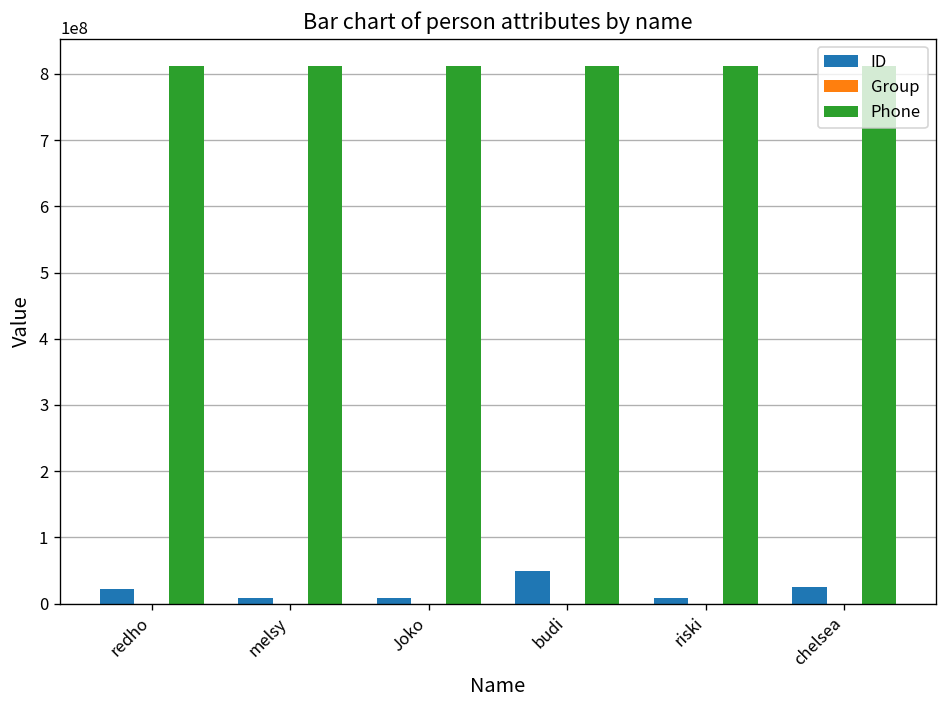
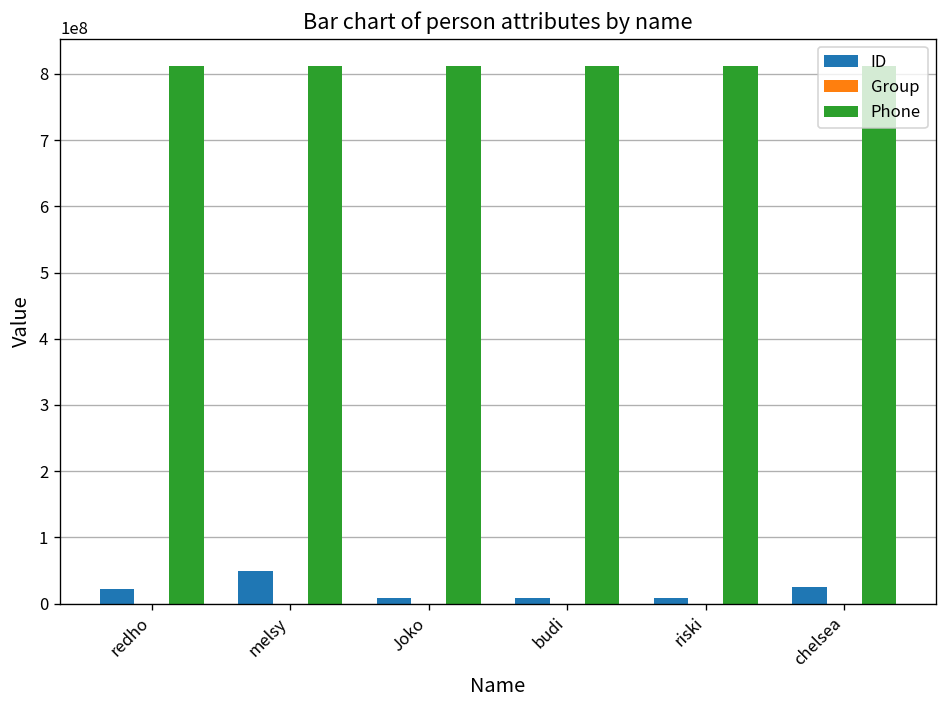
  {
    "ID": {
      "redho": 20000000,
-     "melsy": 10000000,
+     "melsy": 50000000,
      "Joko": 10000000,
-     "budi": 50000000,
+     "budi": 10000000,
      "riski": 10000000,
      "chelsea": 20000000
    },
    "Phone": {
      "redho": 810000000,
      "melsy": 810000000,
      "Joko": 810000000,
      "budi": 810000000,
      "riski": 810000000
    }
  }
